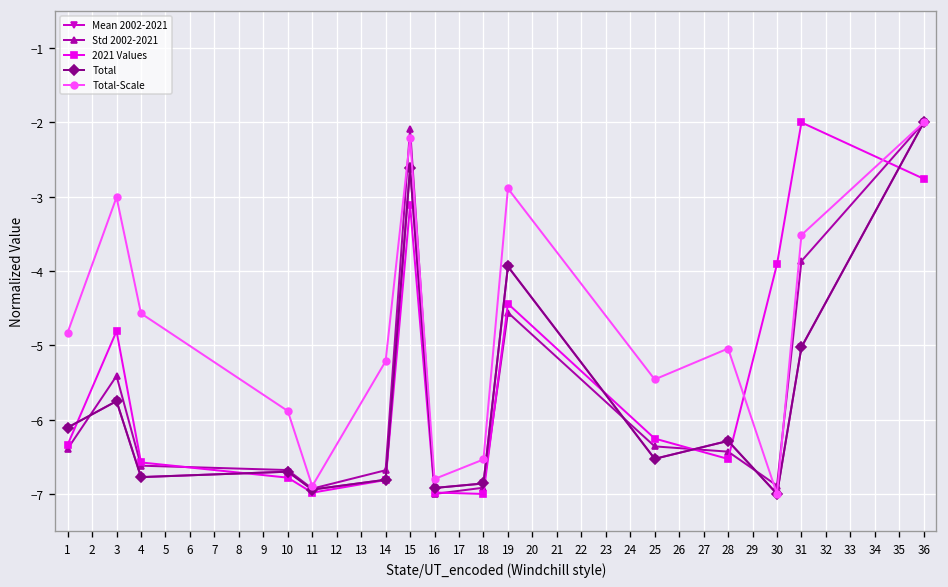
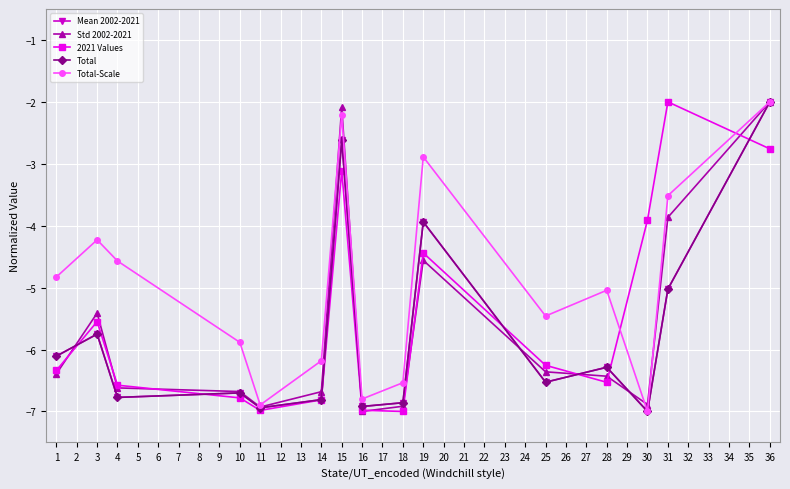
  {
    "2021 Values": {
      "1": -6.3,
-     "3": -4.8,
+     "3": -5.5,
      "4": -6.6,
      "10": -6.8,
      "11": -7.0,
      "15": -3.1,
      "18": -7.0,
      "19": -4.4,
      "25": -6.3,
      "28": -6.5,
      "30": -3.9,
      "31": -2.0,
      "36": -2.8
    },
    "Total-Scale": {
      "1": -4.8,
-     "3": -3.0,
+     "3": -4.2,
      "4": -4.6,
      "10": -5.9,
-     "14": -5.2,
+     "14": -6.2,
      "15": -2.2,
      "16": -6.8,
      "18": -6.5,
      "19": -2.9,
      "25": -5.5,
      "28": -5.0,
      "31": -3.5
    }
  }
